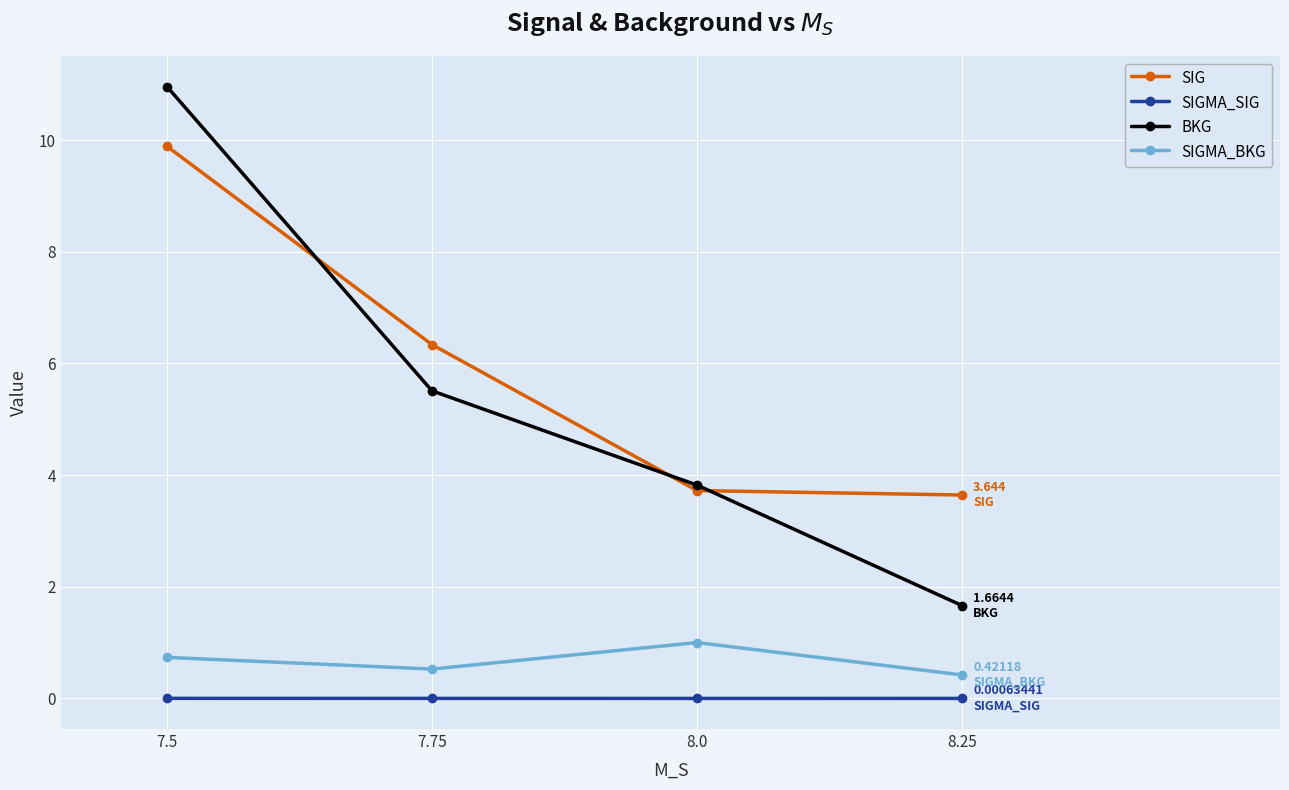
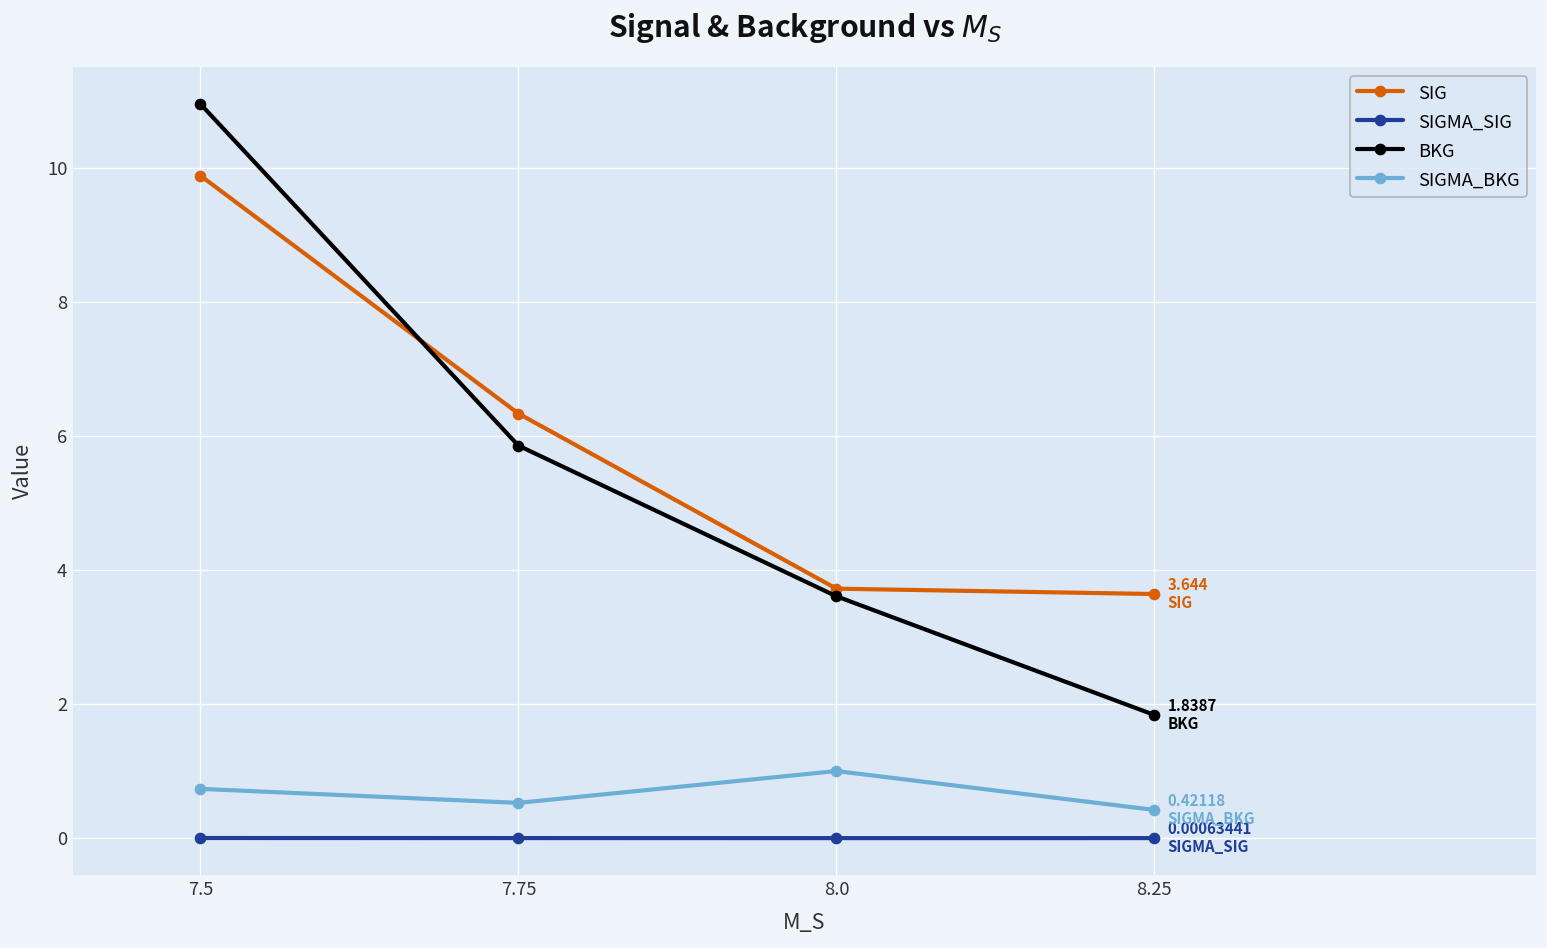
  {
    "SIG": {
      "8.25": 3.644
    },
    "SIGMA_SIG": {
      "7.5": 0.0,
      "7.75": 0.0,
      "8.0": 0.0
    },
    "BKG": {
-     "7.75": 5.5,
-     "8.0": 3.8,
-     "8.25": 1.6644
+     "7.75": 5.9,
+     "8.0": 3.6,
+     "8.25": 1.8387
    },
    "SIGMA_BKG": {
      "7.5": 0.7,
      "7.75": 0.5,
      "8.0": 1.0
    }
  }
